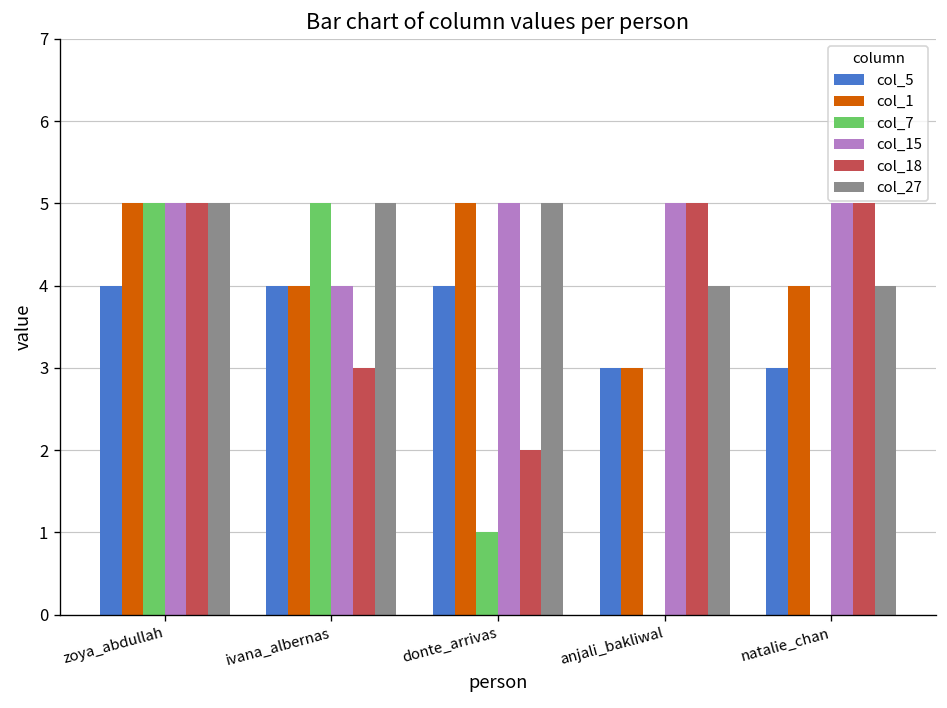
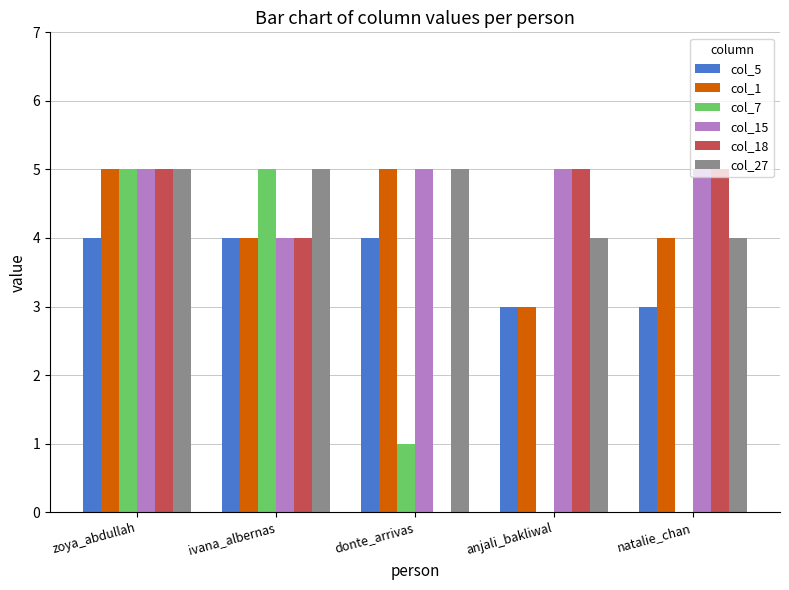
  {
    "col_5": {
      "zoya_abdullah": 4,
      "ivana_albernas": 4,
      "donte_arrivas": 4,
      "anjali_bakliwal": 3,
      "natalie_chan": 3
    },
    "col_1": {
      "zoya_abdullah": 5,
      "ivana_albernas": 4,
      "donte_arrivas": 5,
      "anjali_bakliwal": 3,
      "natalie_chan": 4
    },
    "col_7": {
      "zoya_abdullah": 5,
      "ivana_albernas": 5,
      "donte_arrivas": 1,
      "anjali_bakliwal": 0,
      "natalie_chan": 0
    },
    "col_15": {
      "zoya_abdullah": 5,
      "ivana_albernas": 4,
      "donte_arrivas": 5,
      "anjali_bakliwal": 5
    },
    "col_18": {
      "zoya_abdullah": 5,
-     "ivana_albernas": 3,
-     "donte_arrivas": 2,
+     "ivana_albernas": 4,
+     "donte_arrivas": 0,
      "anjali_bakliwal": 5
    },
    "col_27": {
      "zoya_abdullah": 5,
      "ivana_albernas": 5,
      "donte_arrivas": 5,
      "anjali_bakliwal": 4,
      "natalie_chan": 4
    }
  }
